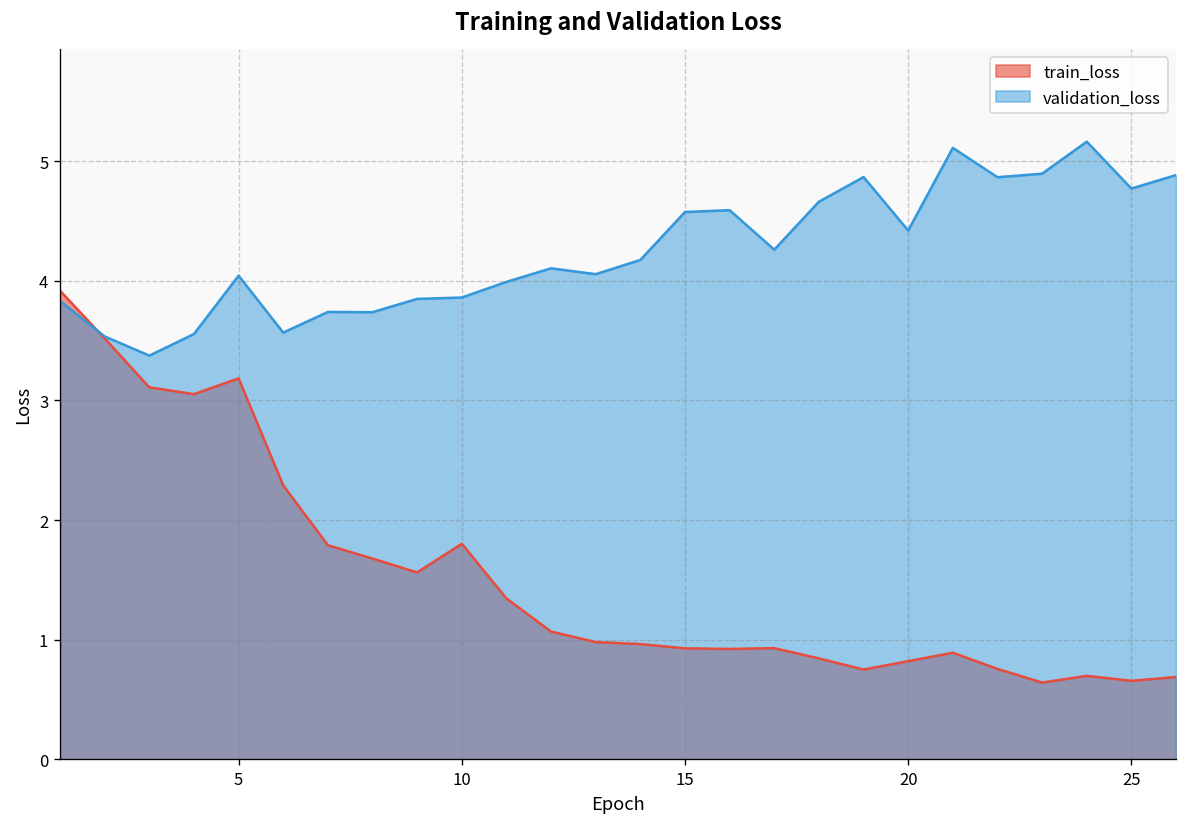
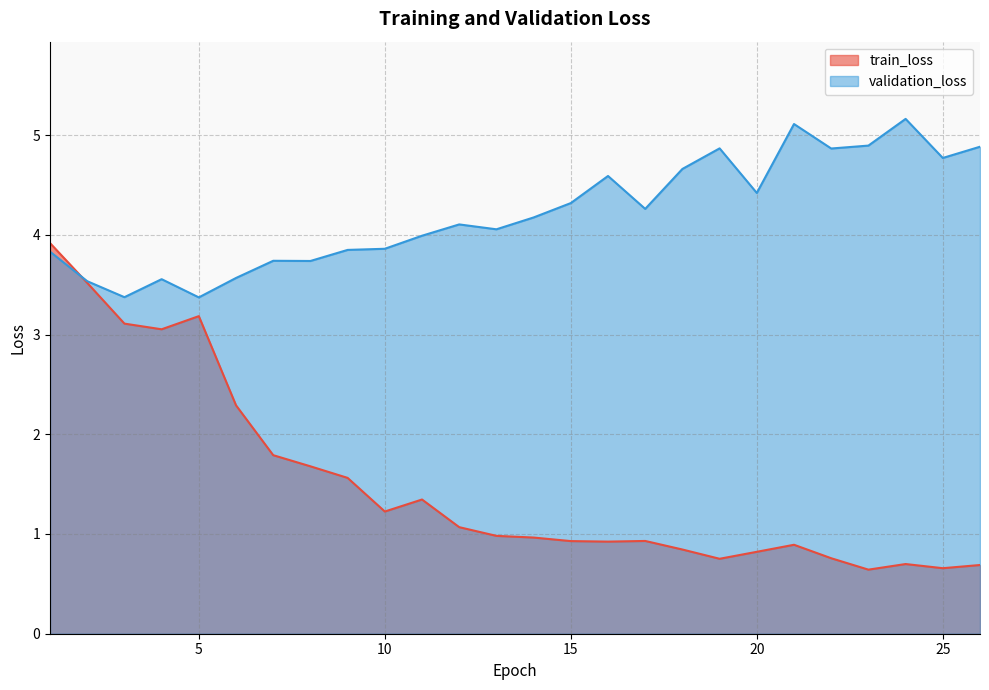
  {
    "train_loss": {
      "5": 3.2,
-     "10": 1.8,
+     "10": 1.2,
      "15": 0.9,
      "20": 0.8,
      "25": 0.7
    },
    "validation_loss": {
-     "5": 4.0,
+     "5": 3.4,
      "10": 3.9,
-     "15": 4.6,
+     "15": 4.3,
      "20": 4.4,
      "25": 4.8
    }
  }
